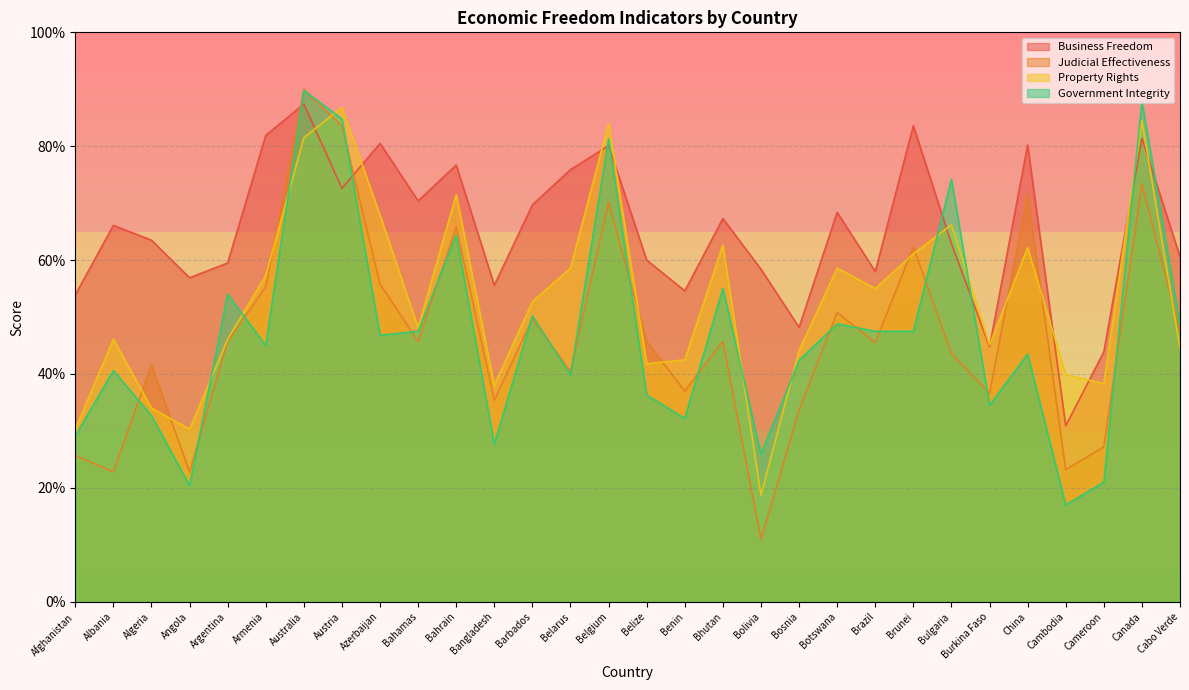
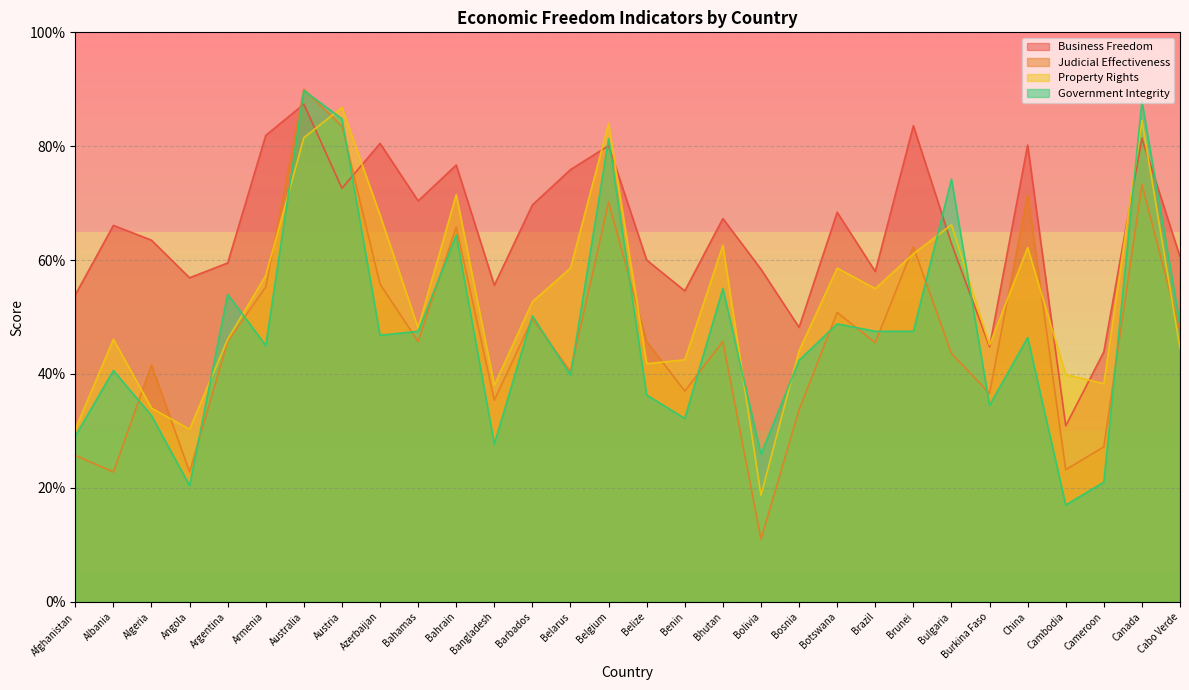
  {
    "Government Integrity": {
      "Afghanistan": "29%",
      "Albania": "41%",
      "Algeria": "33%",
      "Angola": "20%",
      "Argentina": "54%",
      "Armenia": "45%",
      "Austria": "85%",
      "Azerbaijan": "47%",
      "Bahamas": "48%",
      "Bahrain": "64%",
      "Bangladesh": "28%",
      "Barbados": "50%",
      "Belarus": "40%",
      "Belgium": "81%",
      "Belize": "36%",
      "Benin": "32%",
      "Bhutan": "55%",
      "Bolivia": "26%",
      "Bosnia": "42%",
      "Botswana": "49%",
      "Brazil": "48%",
      "Brunei": "48%",
      "Bulgaria": "74%",
      "Burkina Faso": "35%",
-     "China": "44%",
+     "China": "46%",
      "Cambodia": "17%",
      "Cameroon": "21%",
      "Cabo Verde": "49%"
    }
  }
